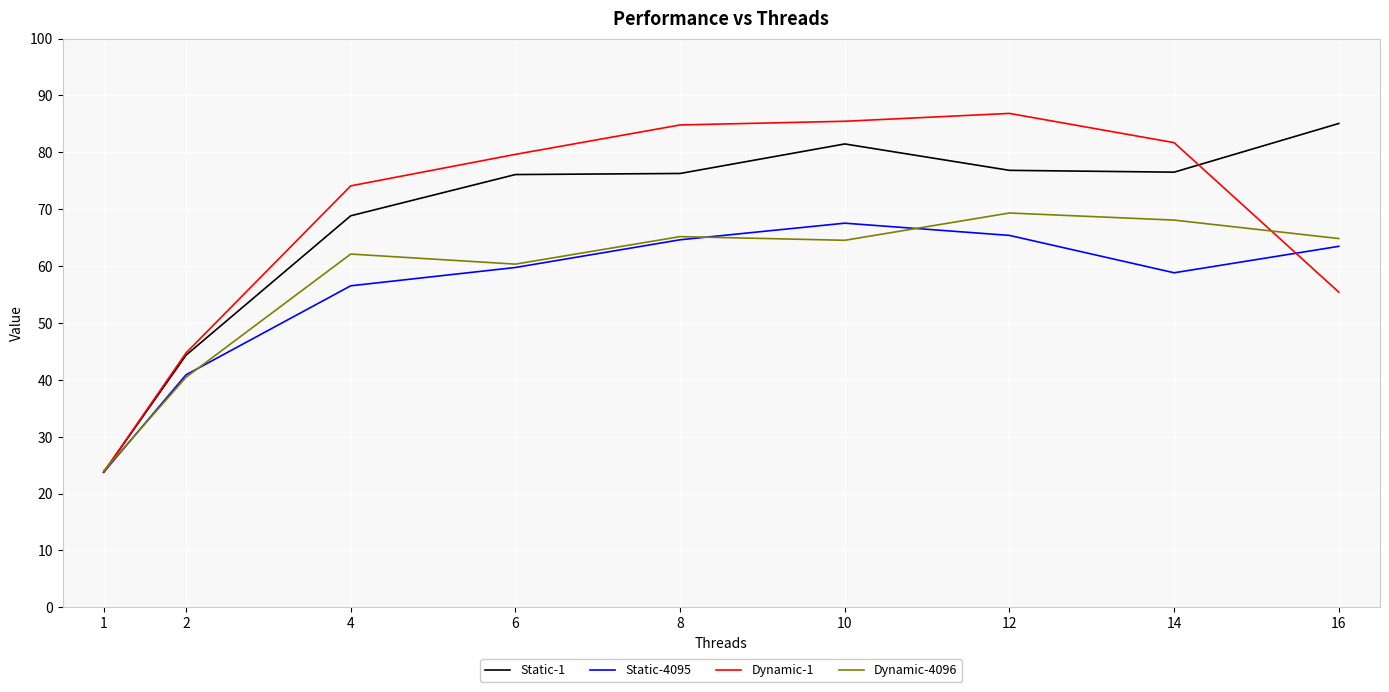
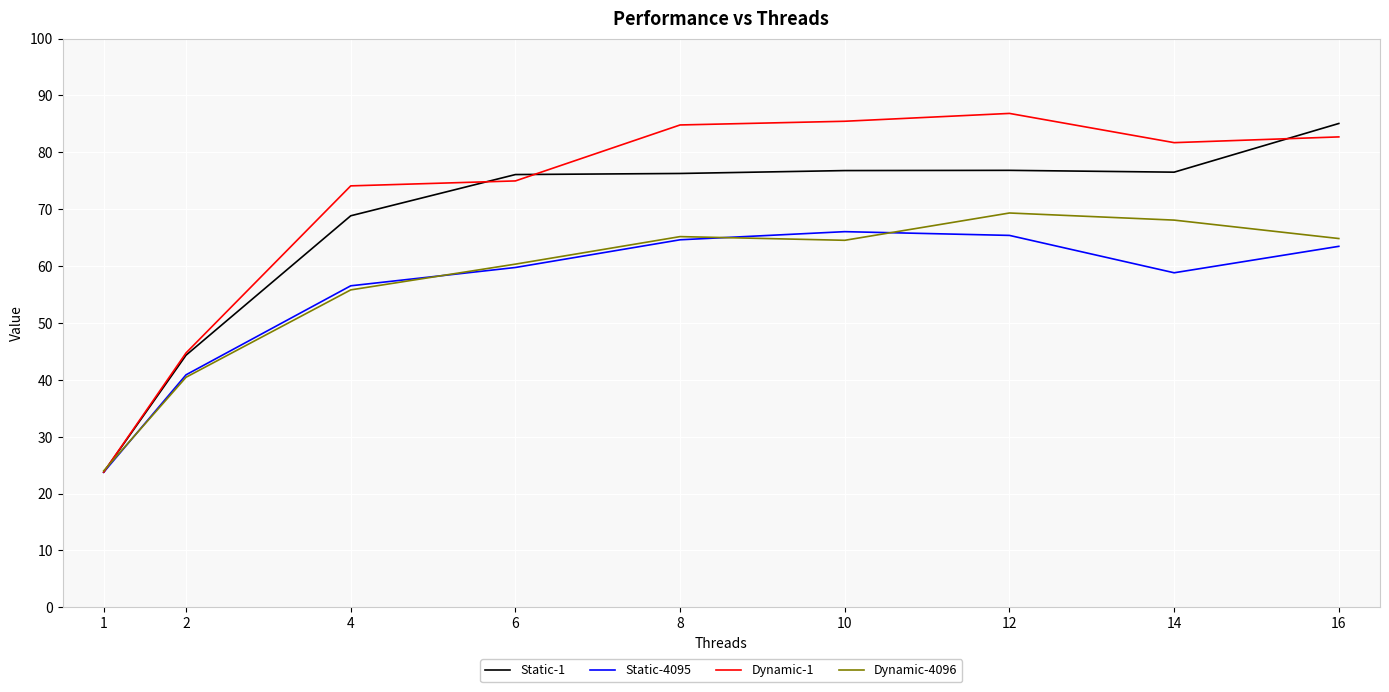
  {
    "Static-1": {
      "4": 69,
      "6": 76,
      "8": 76,
-     "10": 81,
+     "10": 77,
      "12": 77,
      "14": 77,
      "16": 85
    },
    "Static-4095": {
      "4": 57,
      "6": 60,
      "8": 65,
-     "10": 68,
+     "10": 66,
      "12": 65,
      "14": 59,
      "16": 63
    },
    "Dynamic-1": {
      "4": 74,
-     "6": 80,
+     "6": 75,
      "8": 85,
      "10": 85,
      "12": 87,
      "14": 82,
-     "16": 55
+     "16": 83
    },
    "Dynamic-4096": {
-     "4": 62,
+     "4": 56,
      "6": 60,
      "8": 65,
      "10": 65,
      "12": 69,
      "14": 68,
      "16": 65
    }
  }
